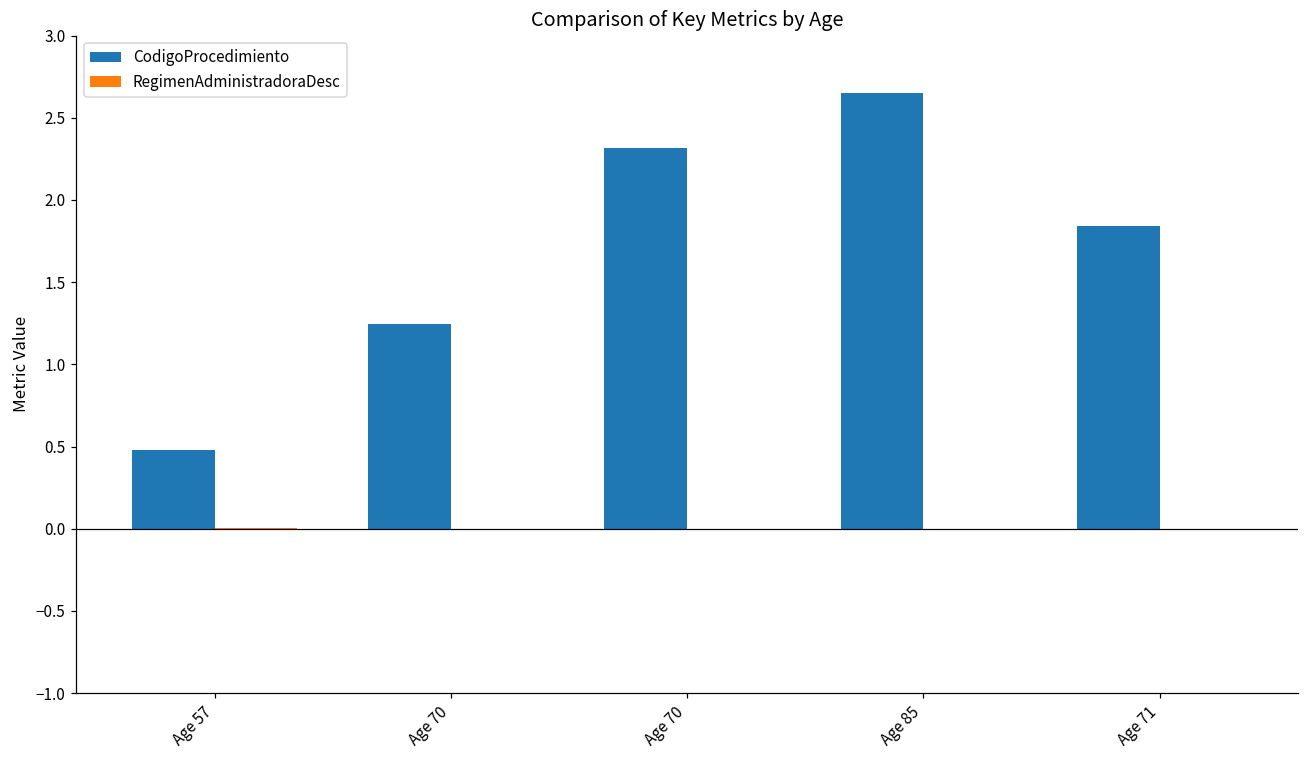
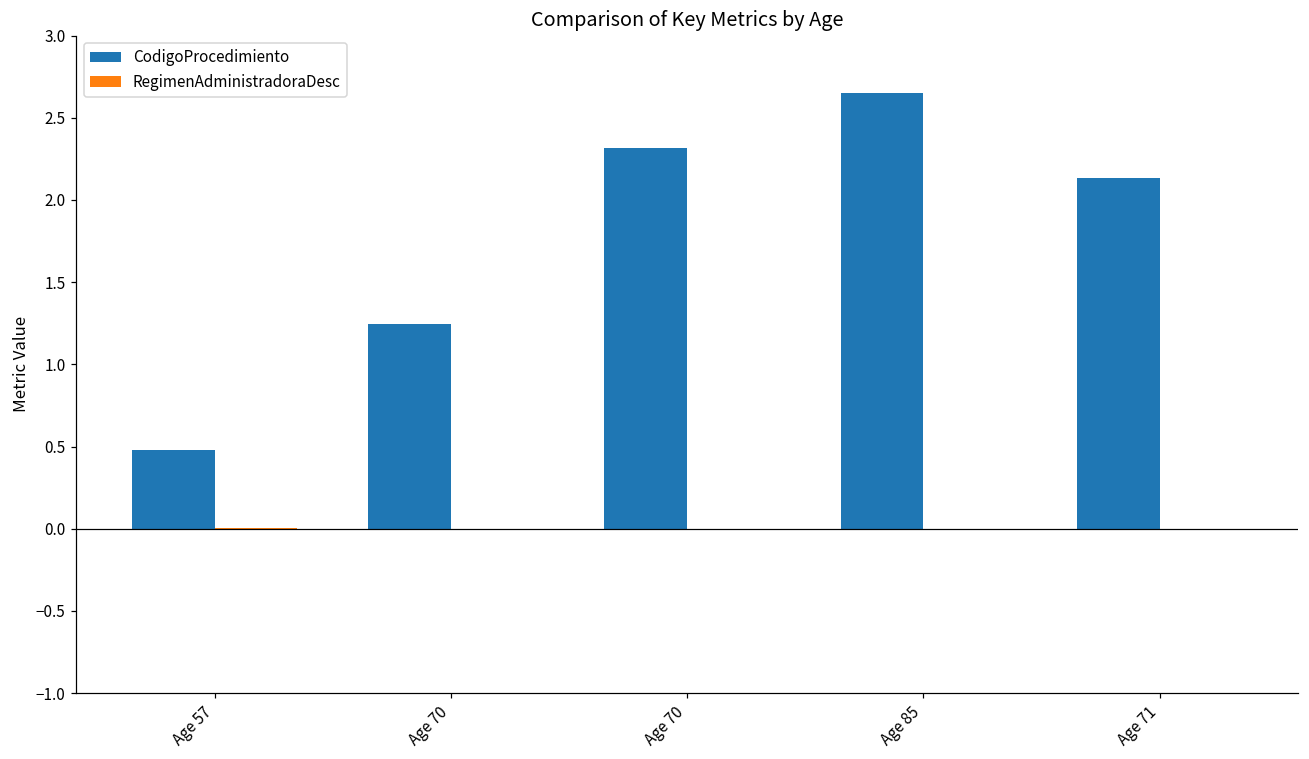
  {
    "CodigoProcedimiento": {
      "Age 57": 0.48,
      "Age 85": 2.65,
-     "Age 71": 1.84
+     "Age 71": 2.13
    }
  }
